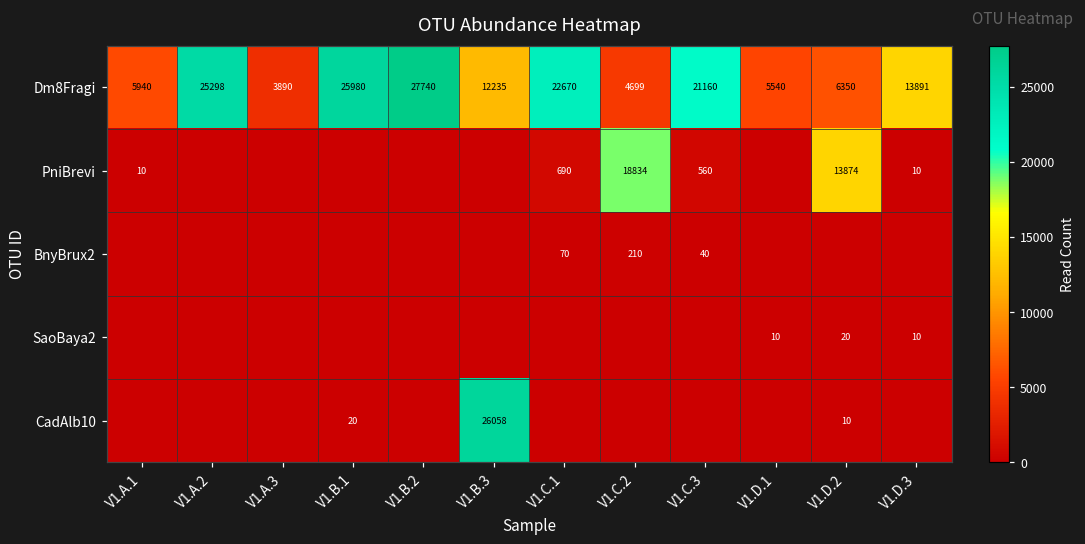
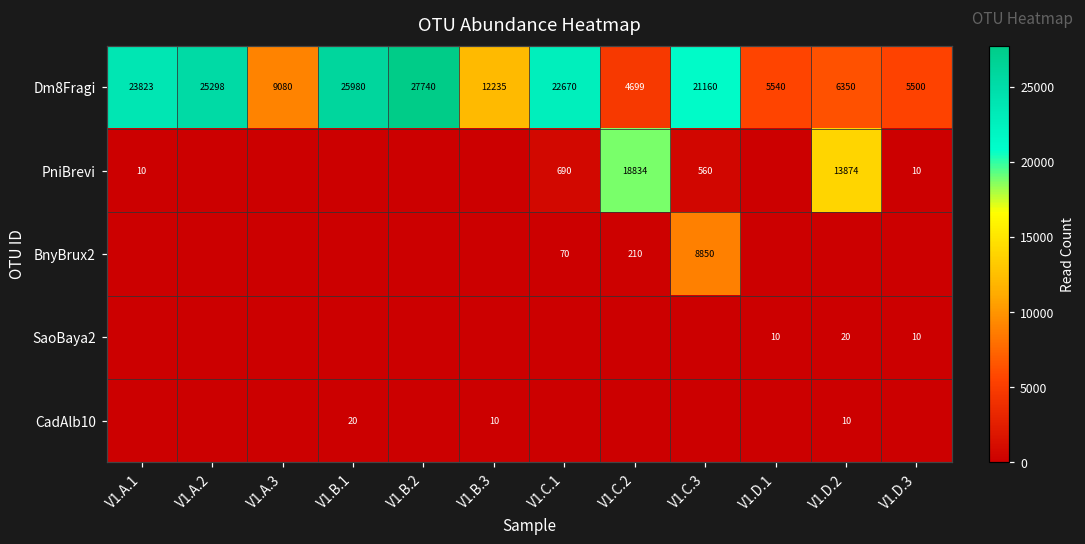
  {
    "Dm8Fragi": {
-     "V1.A.1": 5940,
+     "V1.A.1": 23823,
      "V1.A.2": 25298,
-     "V1.A.3": 3890,
+     "V1.A.3": 9080,
      "V1.B.1": 25980,
      "V1.B.2": 27740,
      "V1.B.3": 12235,
      "V1.C.1": 22670,
      "V1.C.2": 4699,
      "V1.C.3": 21160,
      "V1.D.1": 5540,
      "V1.D.2": 6350,
-     "V1.D.3": 13891
+     "V1.D.3": 5500
    },
    "PniBrevi": {
      "V1.A.1": 10,
      "V1.C.1": 690,
      "V1.C.2": 18834,
      "V1.C.3": 560,
      "V1.D.2": 13874,
      "V1.D.3": 10
    },
    "BnyBrux2": {
      "V1.C.1": 70,
      "V1.C.2": 210,
-     "V1.C.3": 40
+     "V1.C.3": 8850
    },
    "SaoBaya2": {
      "V1.D.1": 10,
      "V1.D.2": 20,
      "V1.D.3": 10
    },
    "CadAlb10": {
      "V1.B.1": 20,
-     "V1.B.3": 26058,
+     "V1.B.3": 10,
      "V1.D.2": 10
    }
  }
